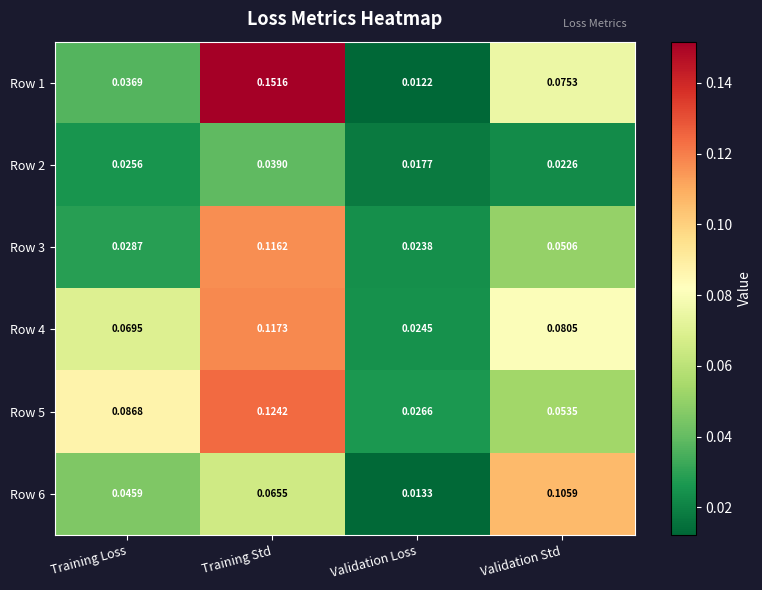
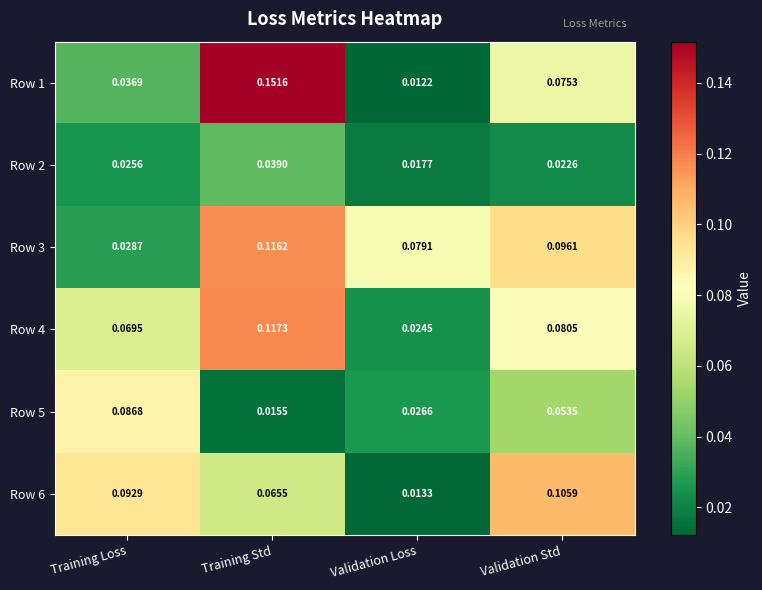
  {
    "Row 1": {
      "Training Loss": 0.0369,
      "Training Std": 0.1516,
      "Validation Loss": 0.0122,
      "Validation Std": 0.0753
    },
    "Row 2": {
      "Training Loss": 0.0256,
      "Training Std": 0.0390,
      "Validation Loss": 0.0177,
      "Validation Std": 0.0226
    },
    "Row 3": {
      "Training Loss": 0.0287,
      "Training Std": 0.1162,
-     "Validation Loss": 0.0238,
-     "Validation Std": 0.0506
+     "Validation Loss": 0.0791,
+     "Validation Std": 0.0961
    },
    "Row 4": {
      "Training Loss": 0.0695,
      "Training Std": 0.1173,
      "Validation Loss": 0.0245,
      "Validation Std": 0.0805
    },
    "Row 5": {
      "Training Loss": 0.0868,
-     "Training Std": 0.1242,
+     "Training Std": 0.0155,
      "Validation Loss": 0.0266,
      "Validation Std": 0.0535
    },
    "Row 6": {
-     "Training Loss": 0.0459,
+     "Training Loss": 0.0929,
      "Training Std": 0.0655,
      "Validation Loss": 0.0133,
      "Validation Std": 0.1059
    }
  }
